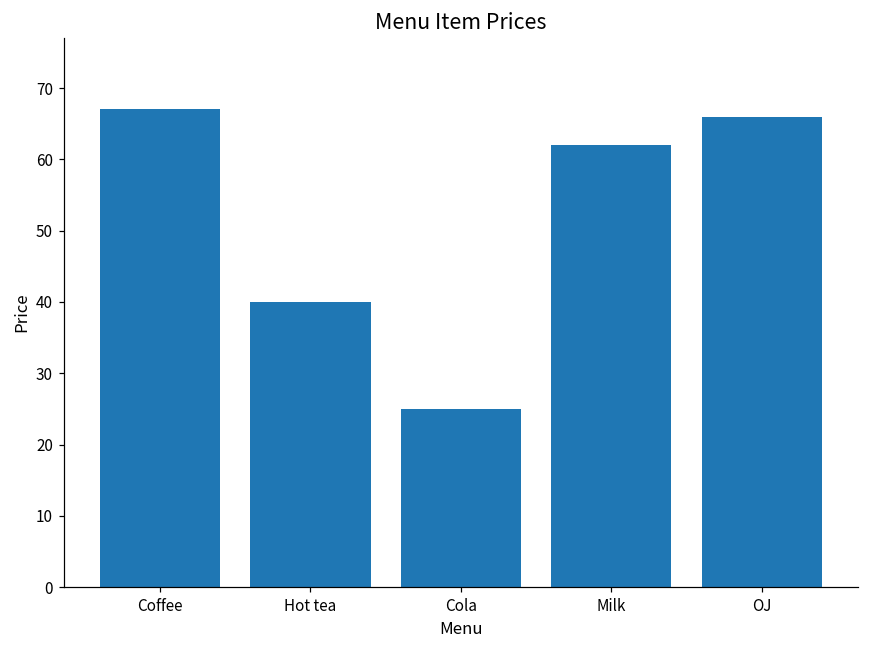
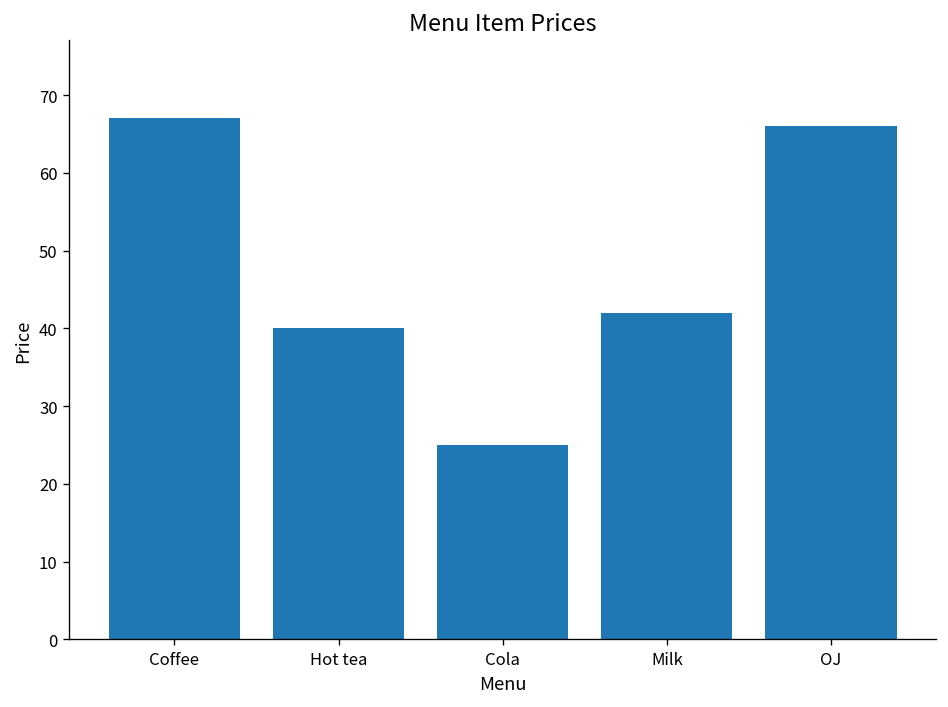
  {
    "Coffee": 67,
    "Hot tea": 40,
    "Cola": 25,
-   "Milk": 62,
+   "Milk": 42,
    "OJ": 66
  }
